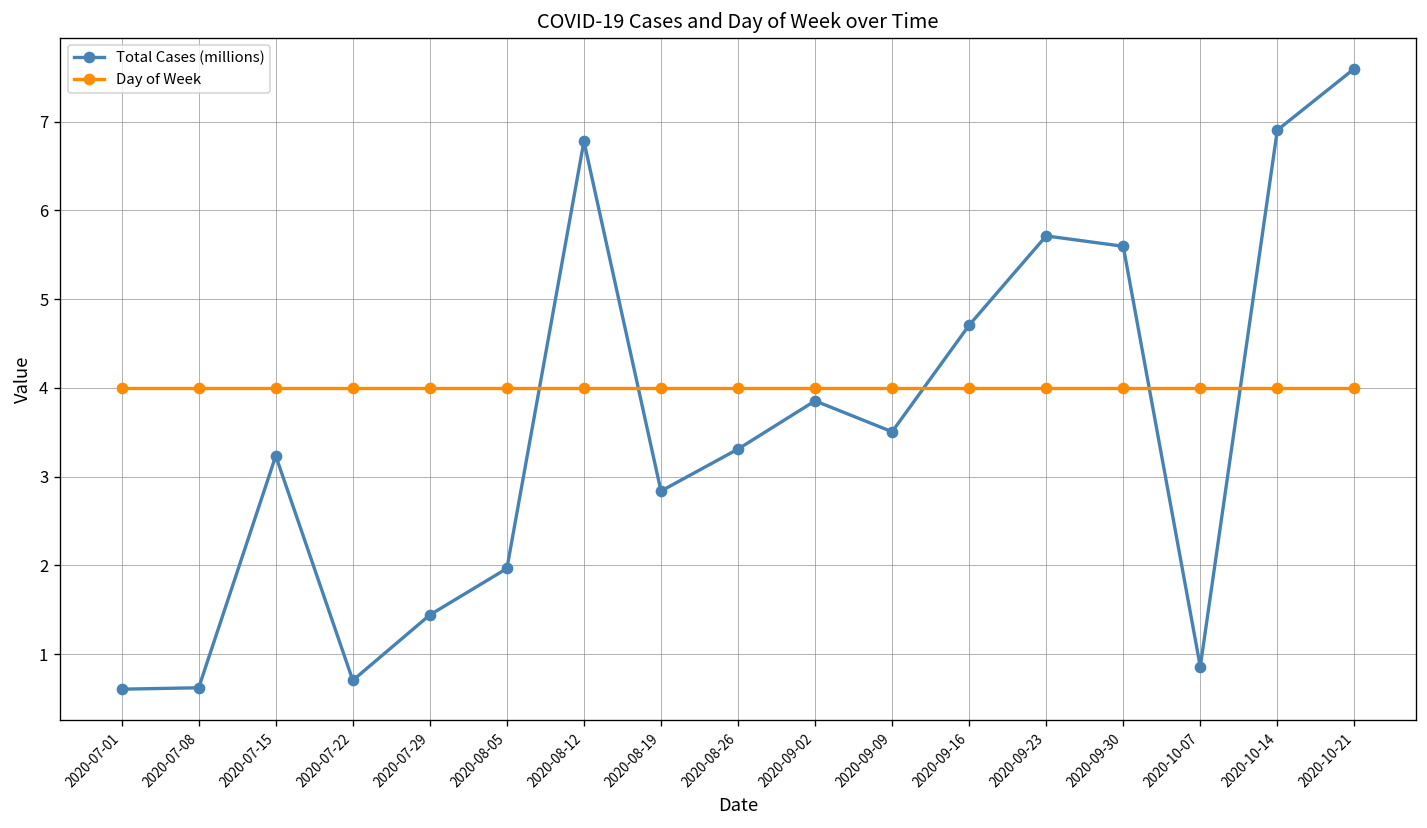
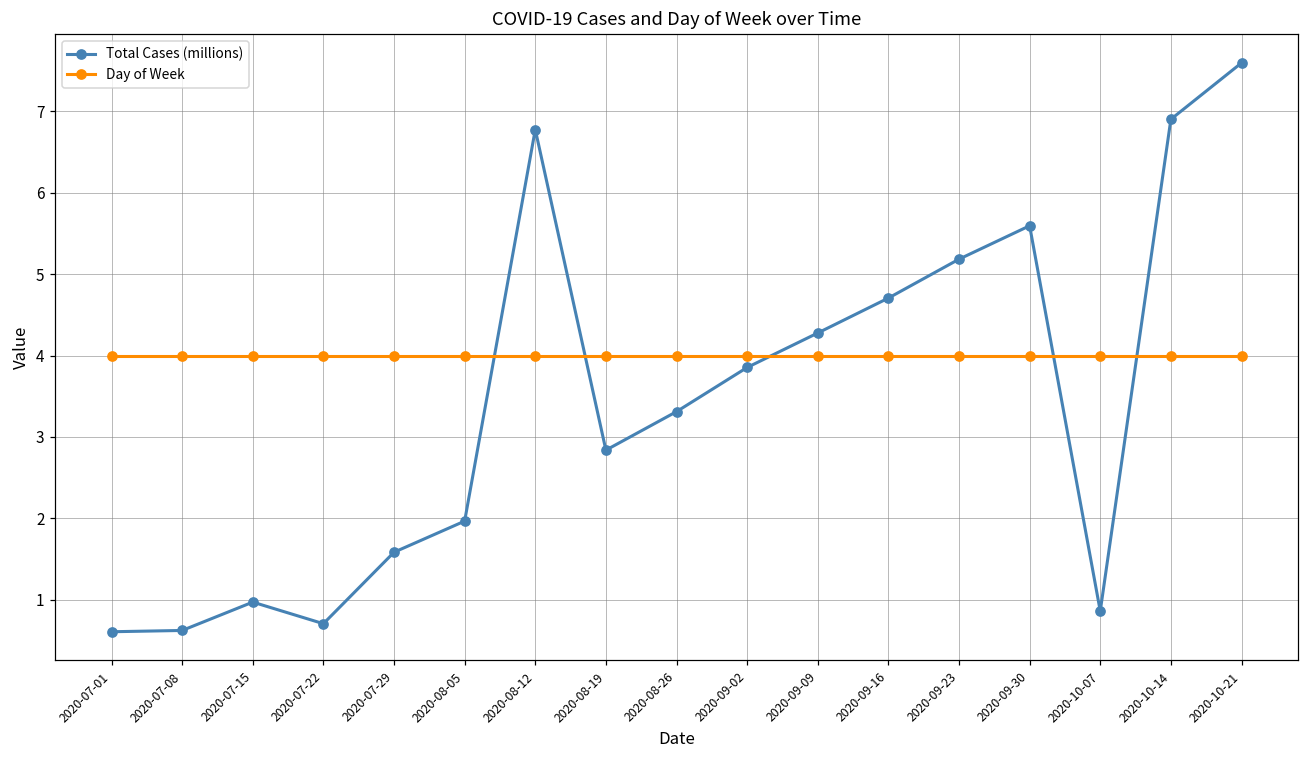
  {
    "Total Cases (millions)": {
      "2020-07-01": 0.6,
      "2020-07-08": 0.6,
-     "2020-07-15": 3.2,
+     "2020-07-15": 1.0,
      "2020-07-22": 0.7,
-     "2020-07-29": 1.4,
+     "2020-07-29": 1.6,
      "2020-08-05": 2.0,
      "2020-08-12": 6.8,
      "2020-08-19": 2.8,
      "2020-08-26": 3.3,
      "2020-09-02": 3.9,
-     "2020-09-09": 3.5,
+     "2020-09-09": 4.3,
      "2020-09-16": 4.7,
-     "2020-09-23": 5.7,
+     "2020-09-23": 5.2,
      "2020-09-30": 5.6,
      "2020-10-07": 0.9,
      "2020-10-14": 6.9,
      "2020-10-21": 7.6
    },
    "Day of Week": {
      "2020-07-01": 4.0,
      "2020-07-08": 4.0,
      "2020-07-15": 4.0,
      "2020-07-22": 4.0,
      "2020-07-29": 4.0,
      "2020-08-05": 4.0,
      "2020-08-12": 4.0,
      "2020-08-19": 4.0,
      "2020-08-26": 4.0,
      "2020-09-02": 4.0,
      "2020-09-09": 4.0,
      "2020-09-16": 4.0,
      "2020-09-23": 4.0,
      "2020-09-30": 4.0,
      "2020-10-07": 4.0,
      "2020-10-14": 4.0,
      "2020-10-21": 4.0
    }
  }
